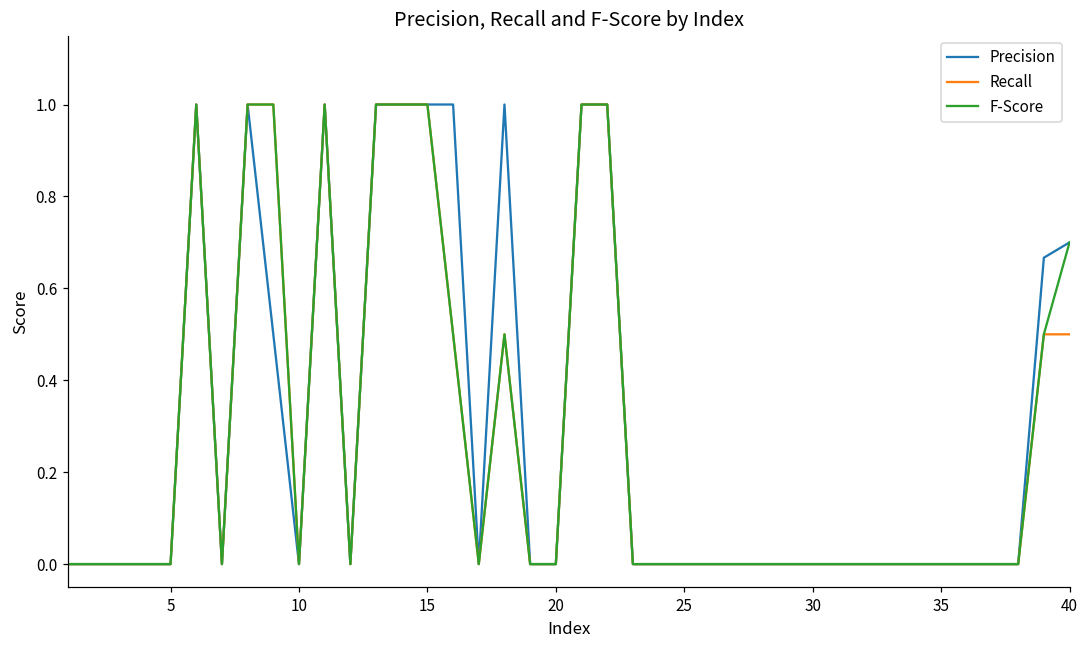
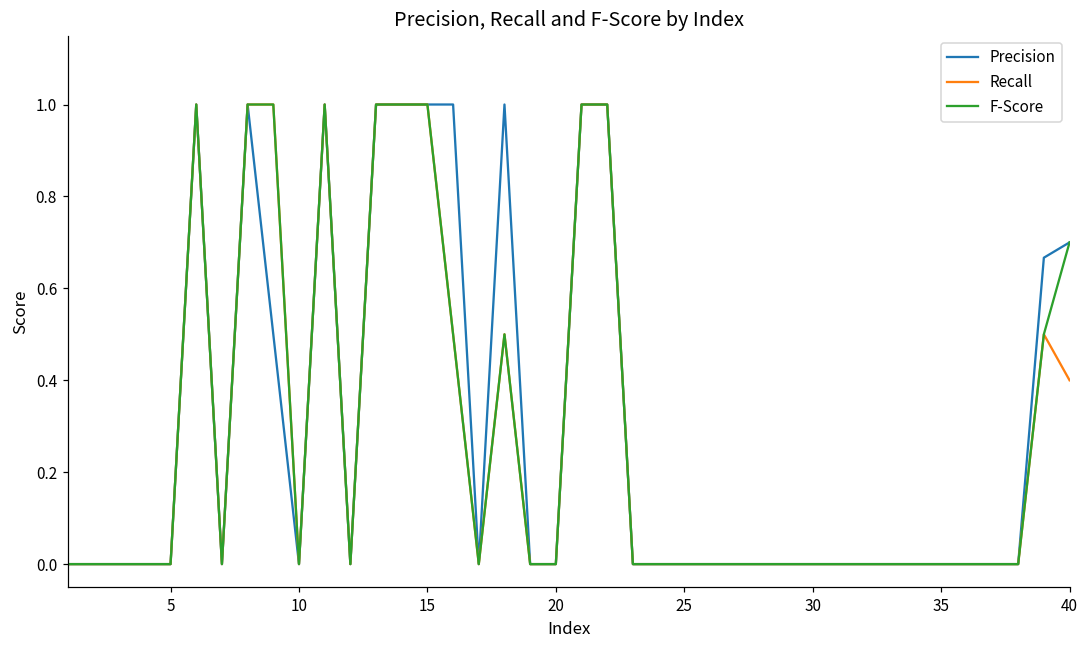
  {
    "Recall": {
-     "40": 0.5
+     "40": 0.4
    }
  }
